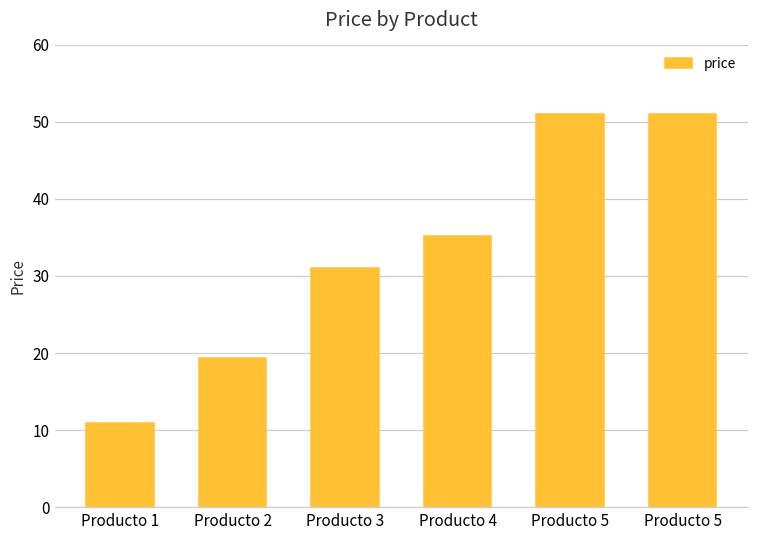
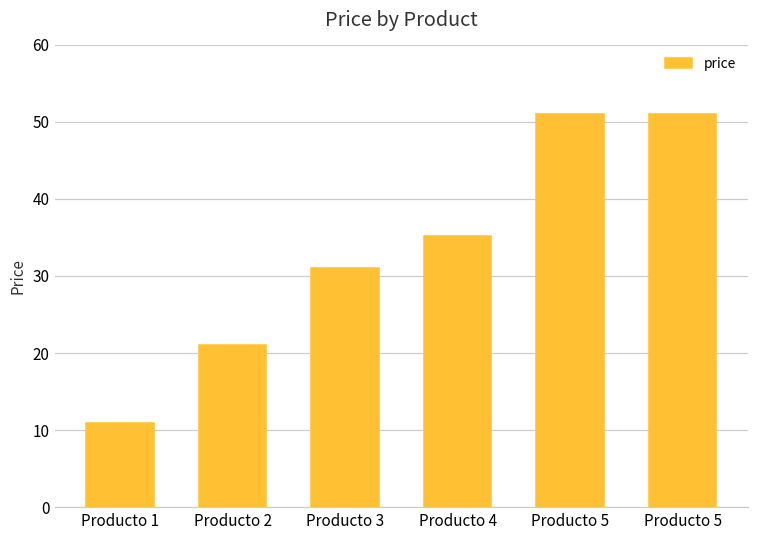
  {
    "Producto 1": 11,
-   "Producto 2": 19,
+   "Producto 2": 21,
    "Producto 3": 31,
    "Producto 4": 35
  }
